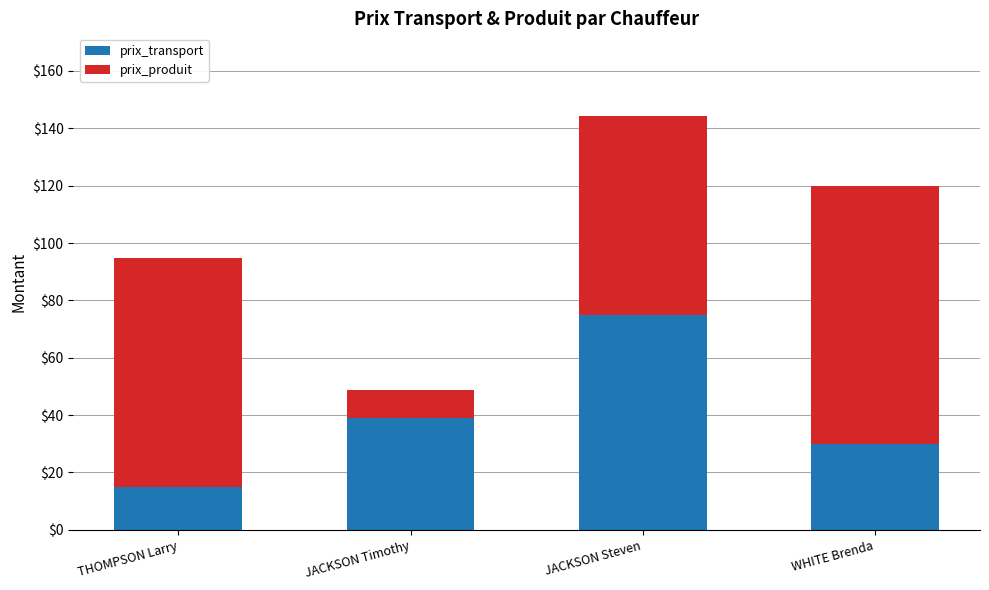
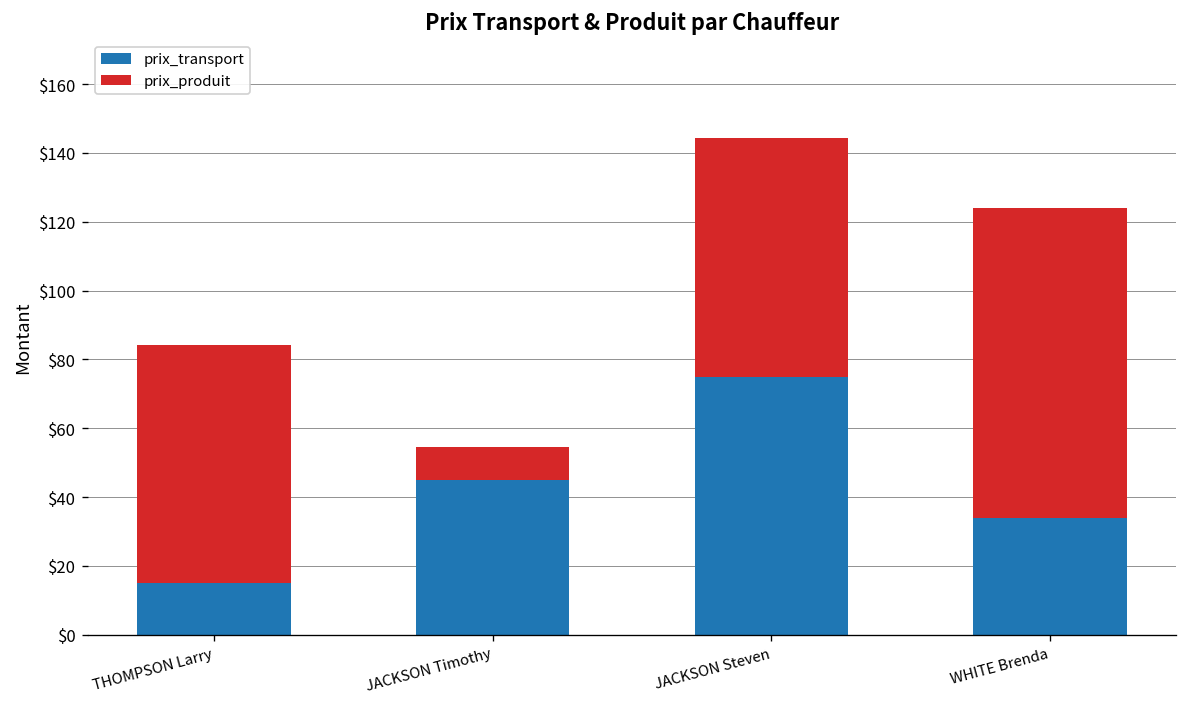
  {
    "prix_transport": {
      "THOMPSON Larry": "$15",
-     "JACKSON Timothy": "$39",
+     "JACKSON Timothy": "$45",
      "JACKSON Steven": "$75",
-     "WHITE Brenda": "$30"
+     "WHITE Brenda": "$34"
    },
    "prix_produit": {
-     "THOMPSON Larry": "$80",
+     "THOMPSON Larry": "$69",
      "JACKSON Timothy": "$10",
      "JACKSON Steven": "$69",
      "WHITE Brenda": "$90"
    }
  }
